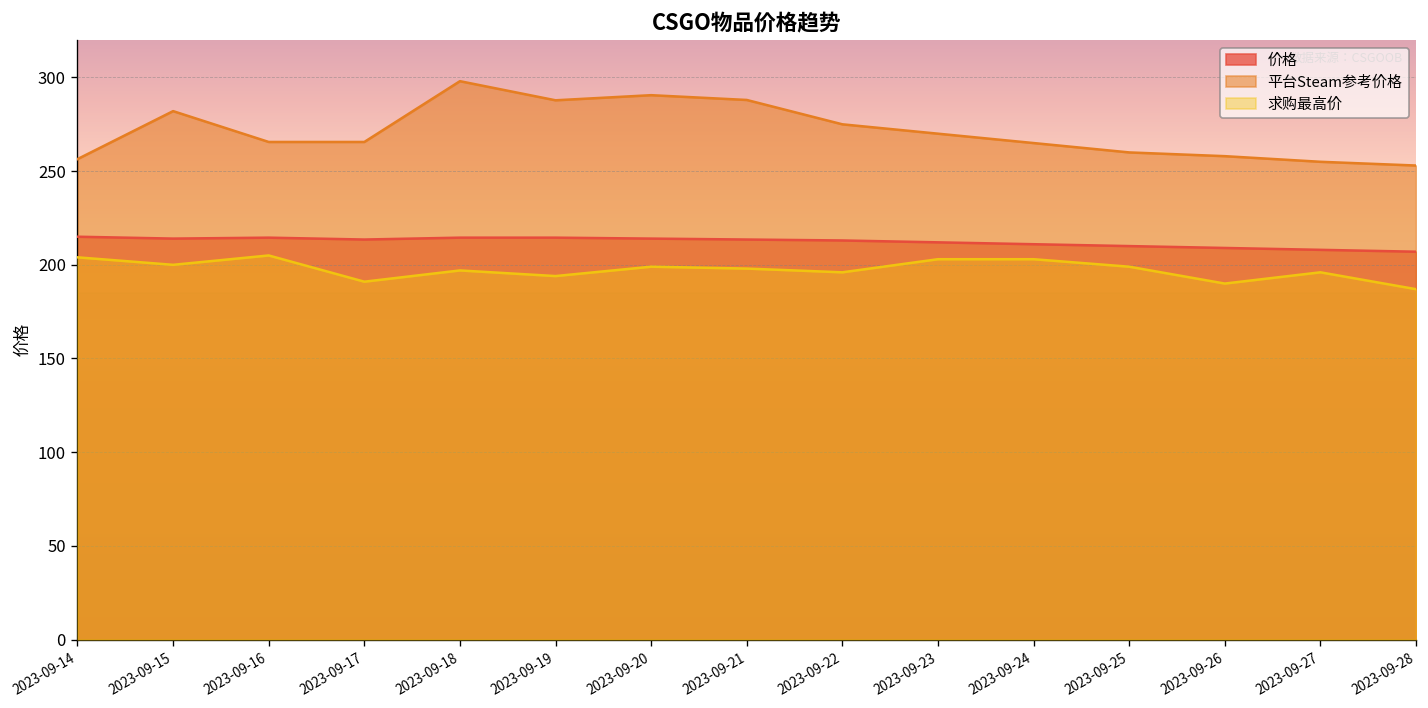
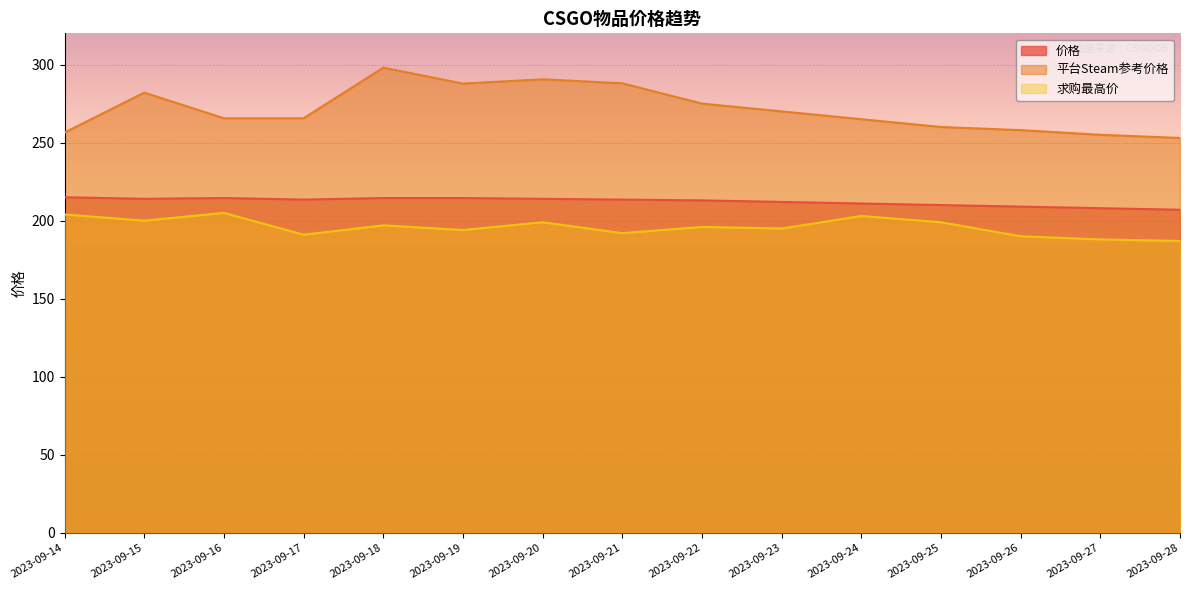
  {
    "求购最高价": {
      "2023-09-14": 204,
      "2023-09-15": 200,
      "2023-09-16": 205,
      "2023-09-17": 191,
      "2023-09-18": 197,
      "2023-09-19": 194,
      "2023-09-20": 199,
-     "2023-09-21": 198,
+     "2023-09-21": 192,
      "2023-09-22": 196,
-     "2023-09-23": 203,
+     "2023-09-23": 195,
      "2023-09-24": 203,
      "2023-09-25": 199,
      "2023-09-26": 190,
-     "2023-09-27": 196,
+     "2023-09-27": 188,
      "2023-09-28": 187
    }
  }
